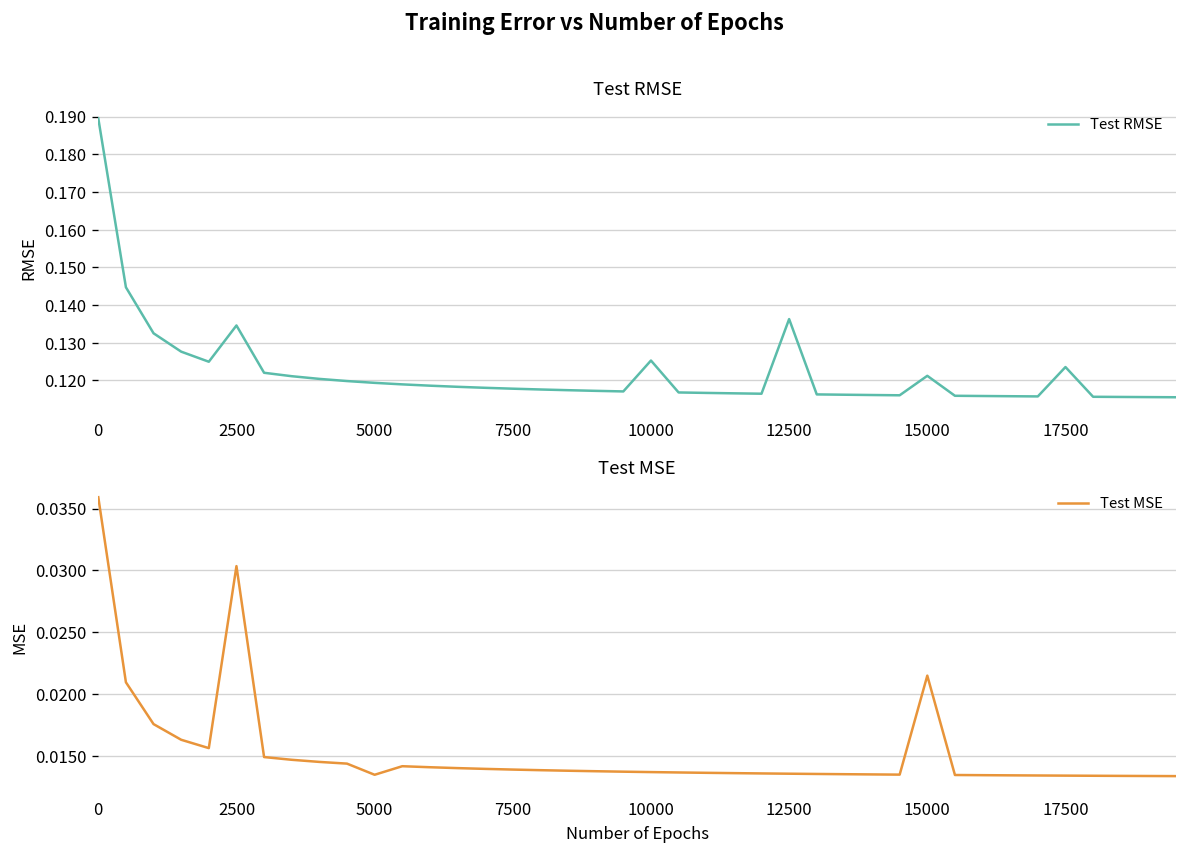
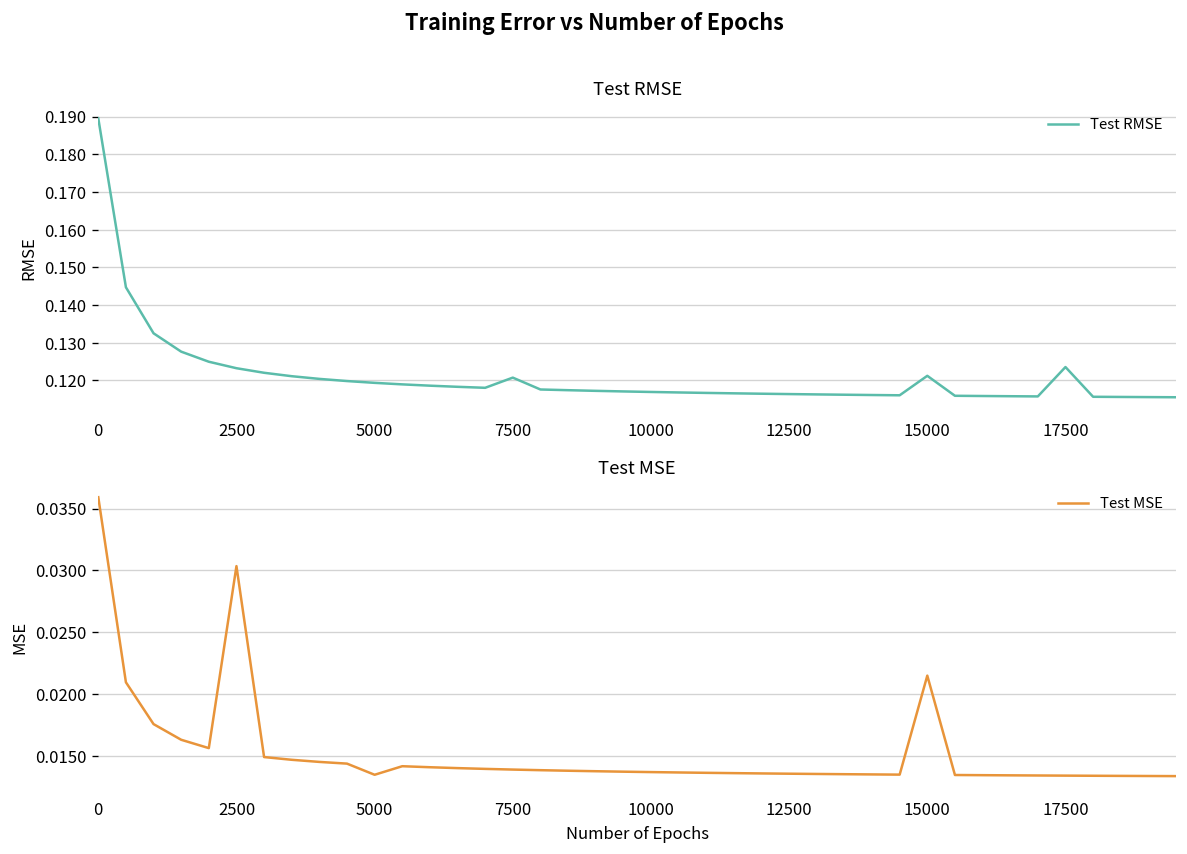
  {
    "Test RMSE": {
      "0": 0.190,
-     "2500": 0.135,
+     "2500": 0.123,
      "5000": 0.119,
-     "7500": 0.118,
-     "10000": 0.125,
-     "12500": 0.136,
+     "7500": 0.121,
+     "10000": 0.117,
+     "12500": 0.116,
      "15000": 0.121,
      "17500": 0.124
    },
    "Test MSE": {
      "0": 0.0359,
      "2500": 0.0303,
      "5000": 0.0135,
      "7500": 0.0139,
      "10000": 0.0137,
      "12500": 0.0135,
      "15000": 0.0215,
      "17500": 0.0134
    }
  }
